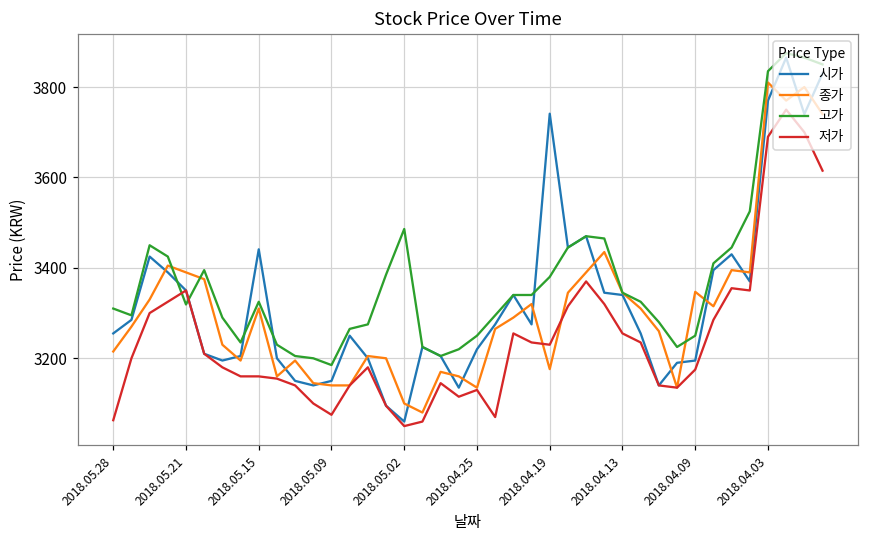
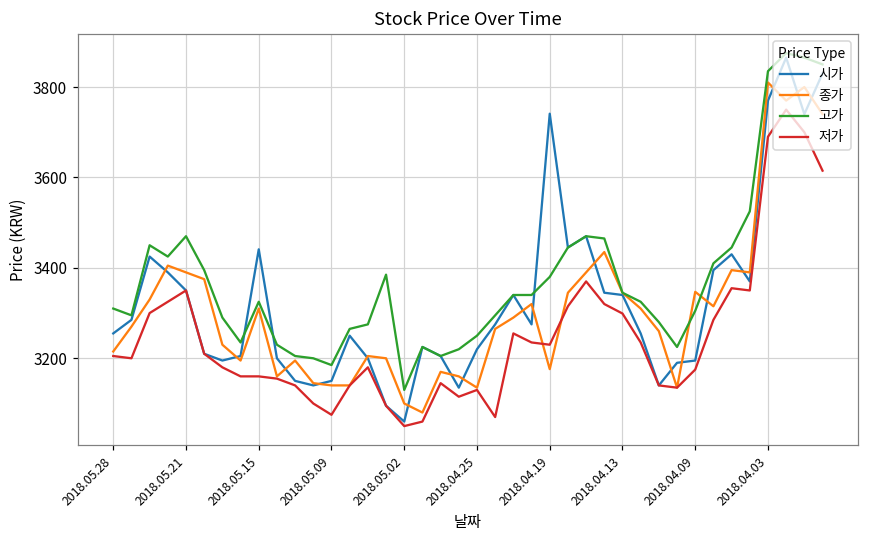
  {
    "시가": {
      "2018.05.28": 3260,
      "2018.05.15": 3440,
      "2018.05.09": 3150,
      "2018.05.02": 3060,
      "2018.04.25": 3220,
      "2018.04.19": 3740,
      "2018.04.09": 3200,
      "2018.04.03": 3770
    },
    "종가": {
      "2018.05.28": 3220,
      "2018.05.21": 3390,
      "2018.05.15": 3310,
      "2018.05.09": 3140,
      "2018.05.02": 3100,
      "2018.04.19": 3180,
      "2018.04.09": 3350,
      "2018.04.03": 3810
    },
    "고가": {
      "2018.05.28": 3310,
-     "2018.05.21": 3320,
+     "2018.05.21": 3470,
      "2018.05.15": 3330,
      "2018.05.09": 3190,
-     "2018.05.02": 3490,
+     "2018.05.02": 3130,
      "2018.04.25": 3250,
      "2018.04.19": 3380,
-     "2018.04.09": 3250,
+     "2018.04.09": 3310,
      "2018.04.03": 3840
    },
    "저가": {
-     "2018.05.28": 3060,
+     "2018.05.28": 3210,
      "2018.05.15": 3160,
      "2018.05.09": 3080,
      "2018.05.02": 3050,
      "2018.04.19": 3230,
-     "2018.04.13": 3260,
+     "2018.04.13": 3300,
      "2018.04.09": 3180,
      "2018.04.03": 3690
    }
  }
